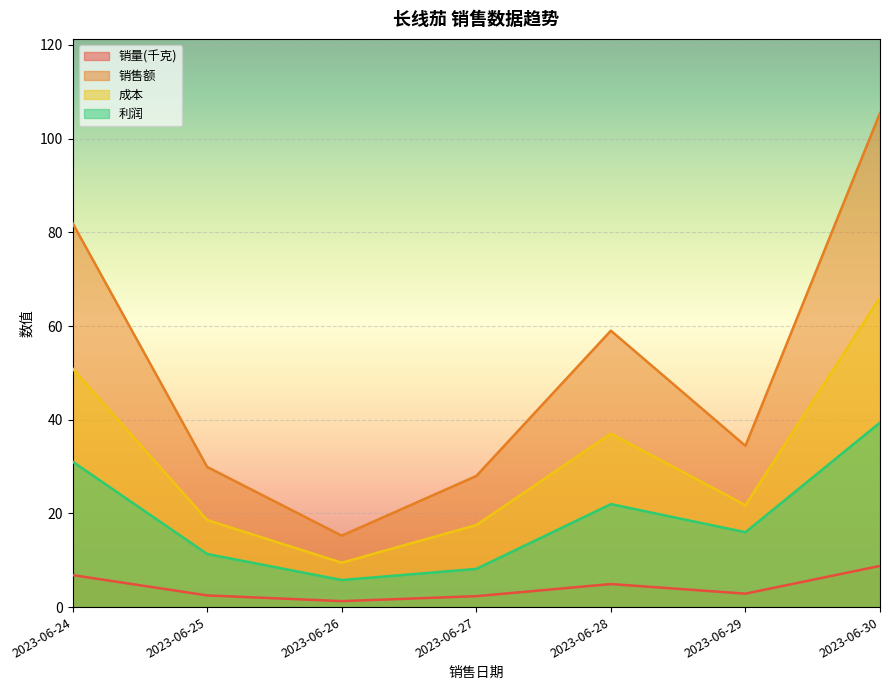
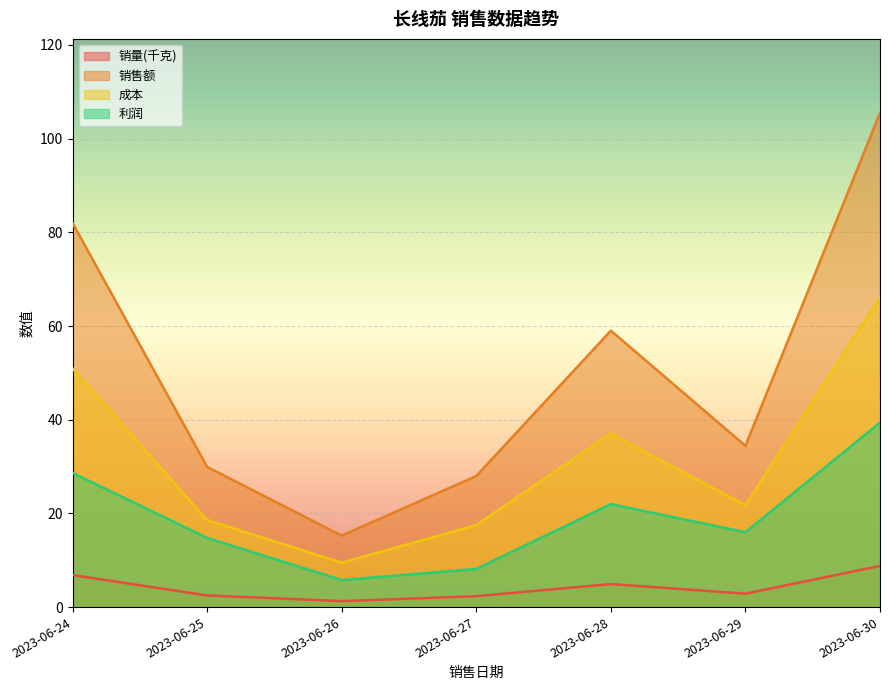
  {
    "利润": {
-     "2023-06-24": 31,
-     "2023-06-25": 11,
+     "2023-06-24": 29,
+     "2023-06-25": 15,
      "2023-06-26": 6,
      "2023-06-27": 8,
      "2023-06-28": 22,
      "2023-06-29": 16,
      "2023-06-30": 39
    }
  }
